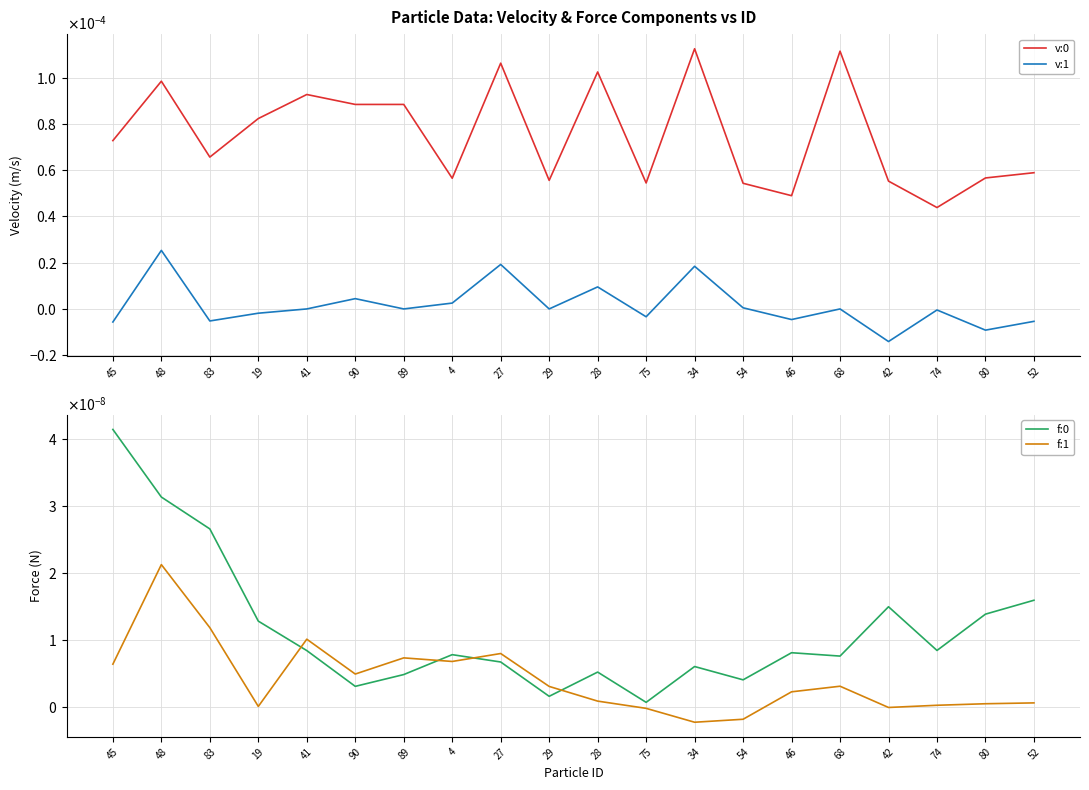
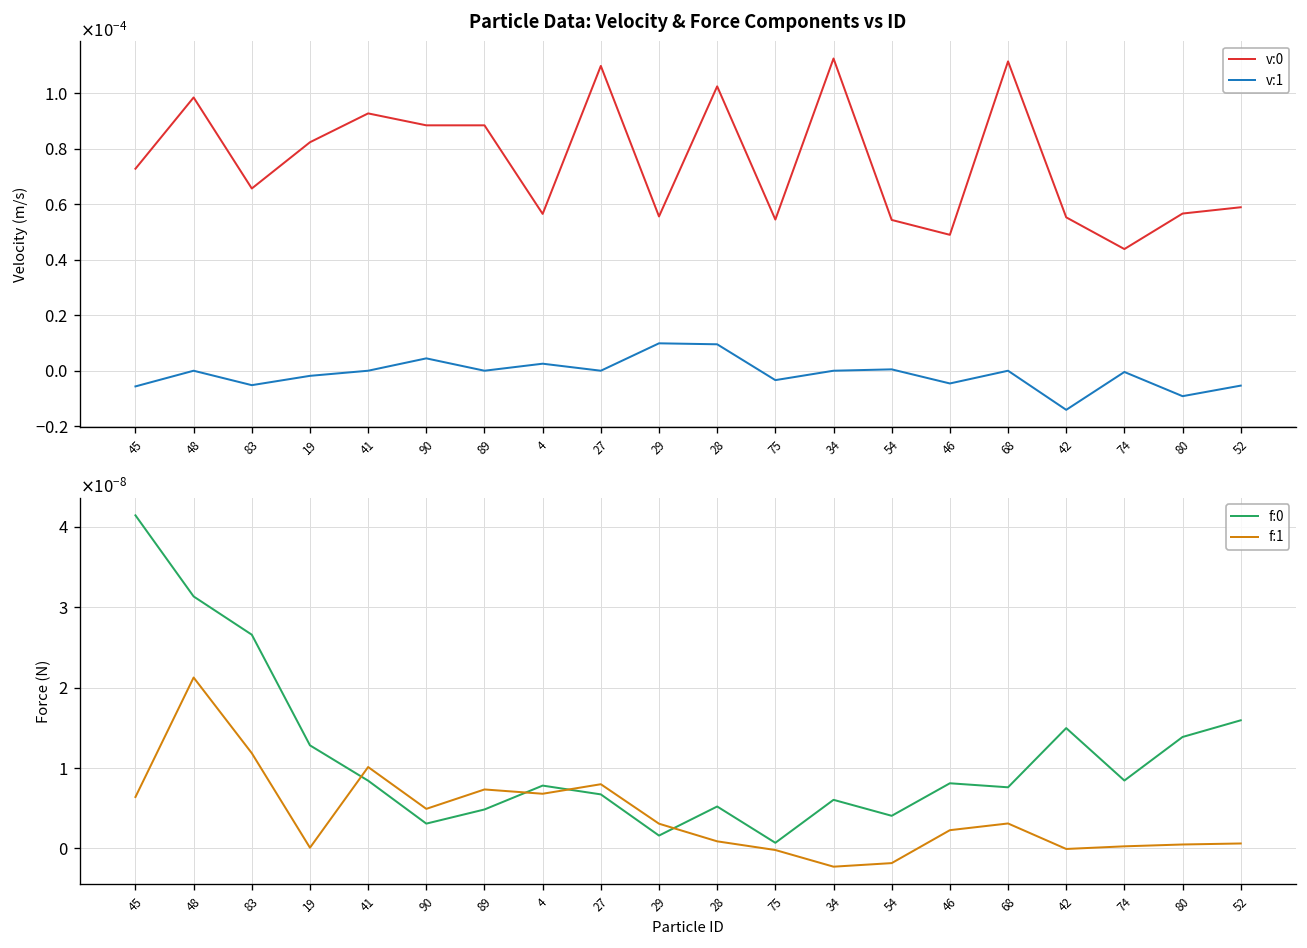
  {
    "Particle Data: Velocity & Force Components vs ID": {
      "v:0": {
        "45": 0.000073,
        "48": 0.000098,
        "83": 0.000066,
        "19": 0.000082,
        "41": 0.000093,
        "90": 0.000088,
        "89": 0.000088,
        "4": 0.000056,
-       "27": 0.000106,
+       "27": 0.000110,
        "29": 0.000056,
        "28": 0.000102,
        "75": 0.000054,
        "34": 0.000112,
        "54": 0.000054,
        "46": 0.000049,
        "68": 0.000111,
        "42": 0.000055,
        "74": 0.000044,
        "80": 0.000057,
        "52": 0.000059
      },
      "v:1": {
        "45": -0.000006,
-       "48": 0.00003,
+       "48": 0.00000,
        "83": -0.000005,
        "19": -0.000002,
        "41": 0.00000,
        "90": 0.000004,
        "89": 0.00000,
        "4": 0.000003,
-       "27": 0.00002,
-       "29": 0.00000,
+       "27": 0.00000,
+       "29": 0.00001,
        "28": 0.00001,
        "75": -0.000003,
-       "34": 0.00002,
+       "34": 0.00000,
        "54": 0.00000,
        "46": -0.000005,
        "68": 0.00000,
        "42": -0.000014,
        "74": 0.00000,
        "80": -0.00001,
        "52": -0.000005
      }
    }
  }
